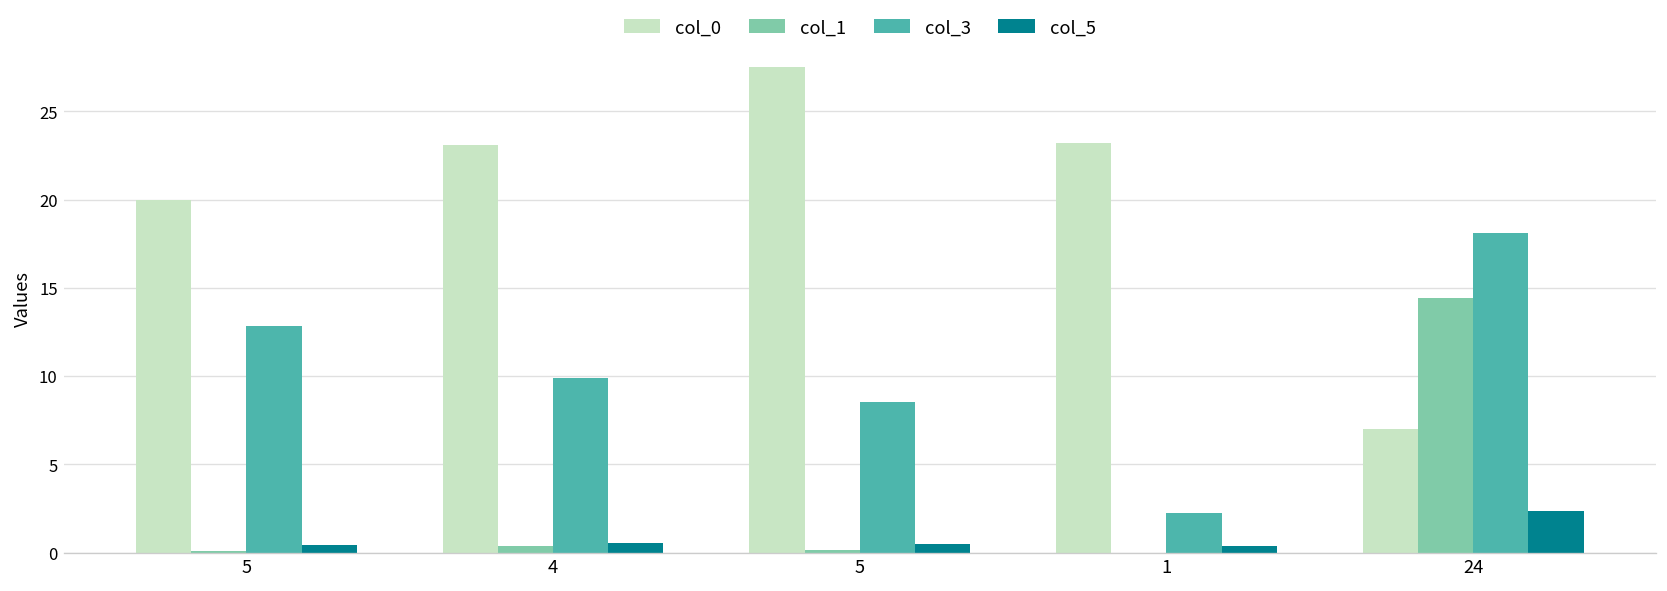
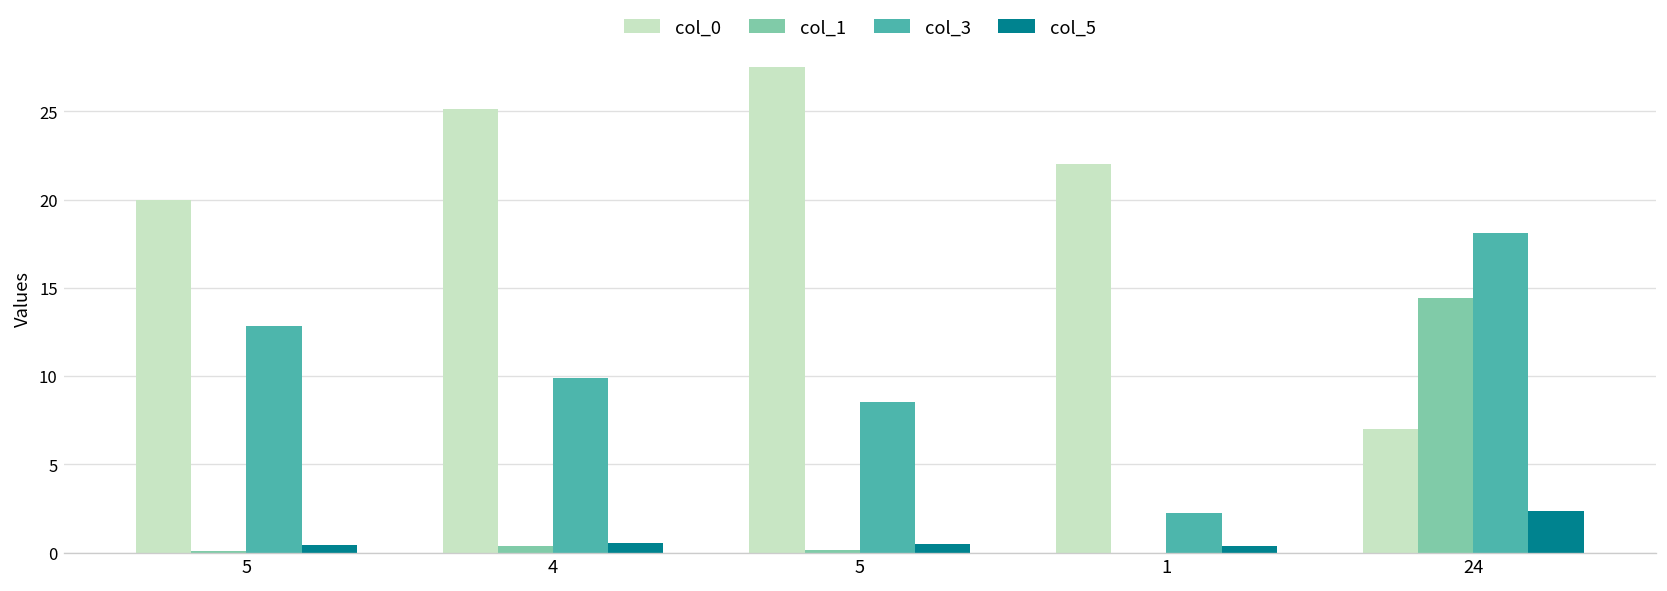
  {
    "col_0": {
-     "4": 23.1,
-     "1": 23.2,
+     "4": 25.1,
+     "1": 22.0,
      "24": 7.0
    },
    "col_5": {
      "4": 0.5,
      "1": 0.4,
      "24": 2.4
    }
  }
